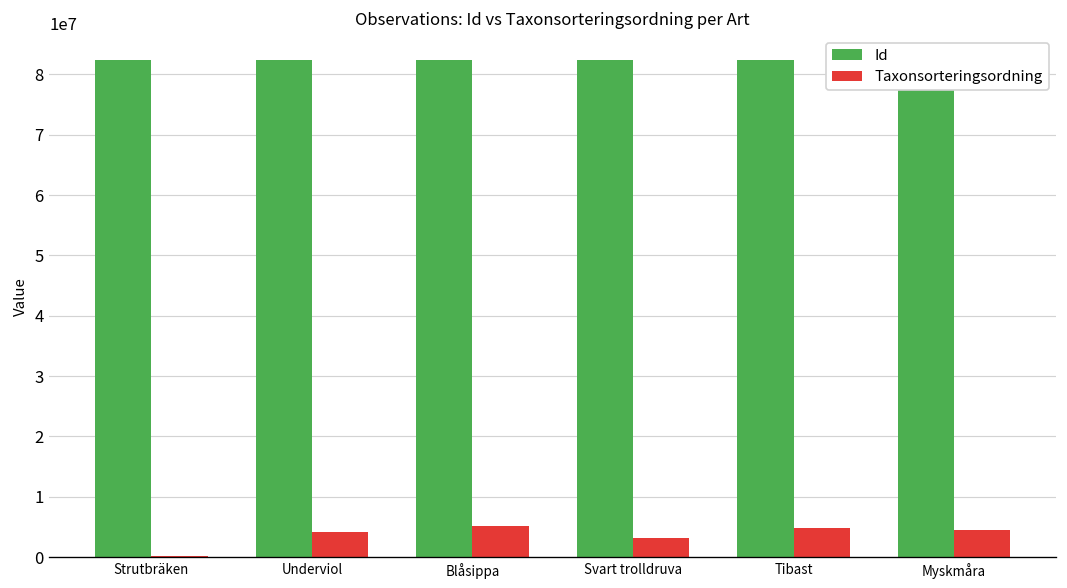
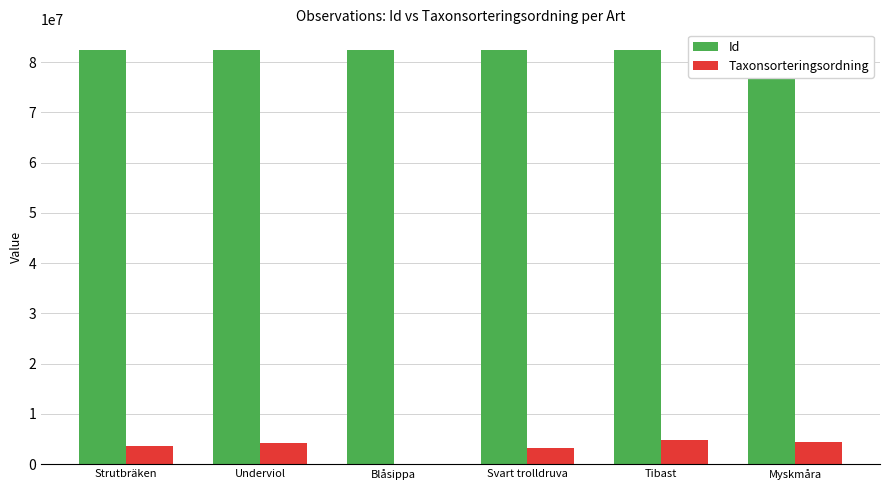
  {
    "Id": {
      "Strutbräken": 82000000,
      "Underviol": 82000000,
      "Blåsippa": 82000000,
      "Svart trolldruva": 82000000,
      "Tibast": 82000000
    },
    "Taxonsorteringsordning": {
-     "Strutbräken": 0,
+     "Strutbräken": 4000000,
      "Underviol": 4000000,
-     "Blåsippa": 5000000,
+     "Blåsippa": 0,
      "Svart trolldruva": 3000000,
      "Tibast": 5000000,
      "Myskmåra": 4000000
    }
  }
